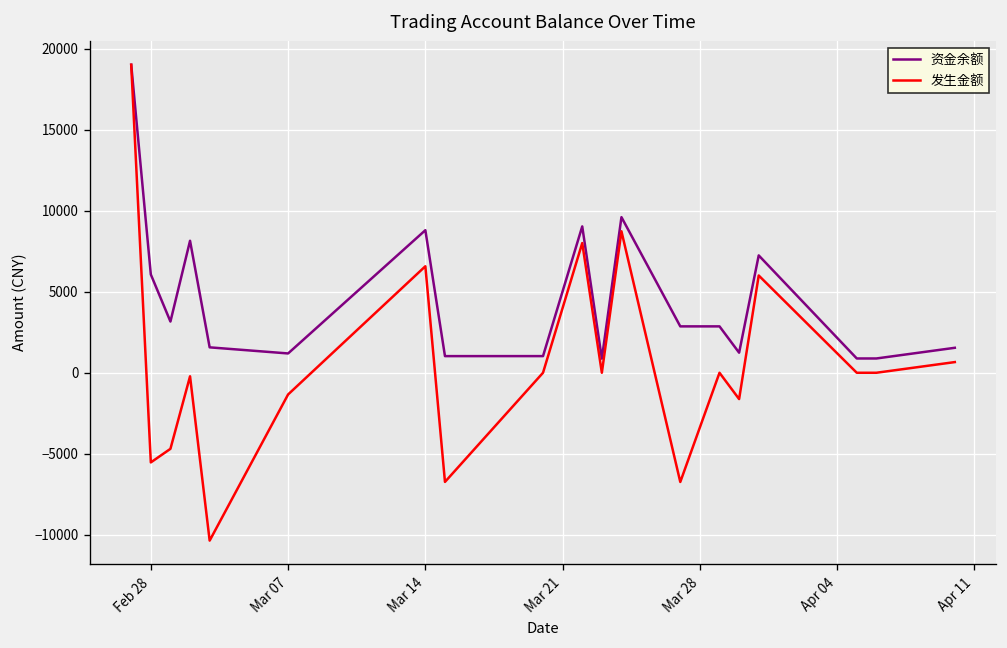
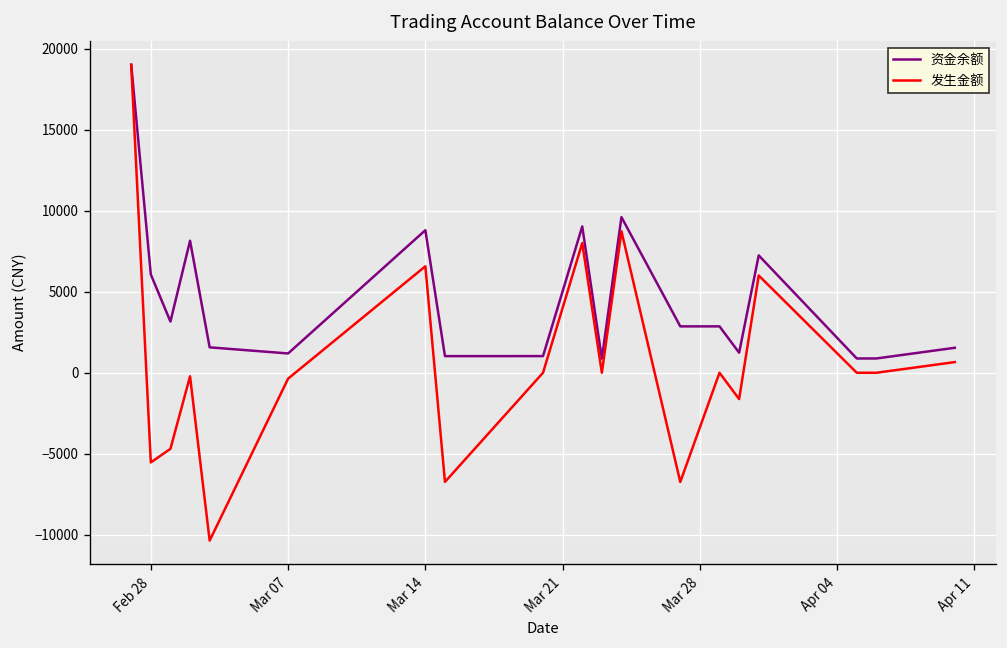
  {
    "资金余额": {
      "Feb 28": 6100,
      "Mar 07": 1200,
      "Mar 14": 8800
    },
    "发生金额": {
      "Feb 28": -5500,
-     "Mar 07": -1300,
+     "Mar 07": -400,
      "Mar 14": 6600
    }
  }
